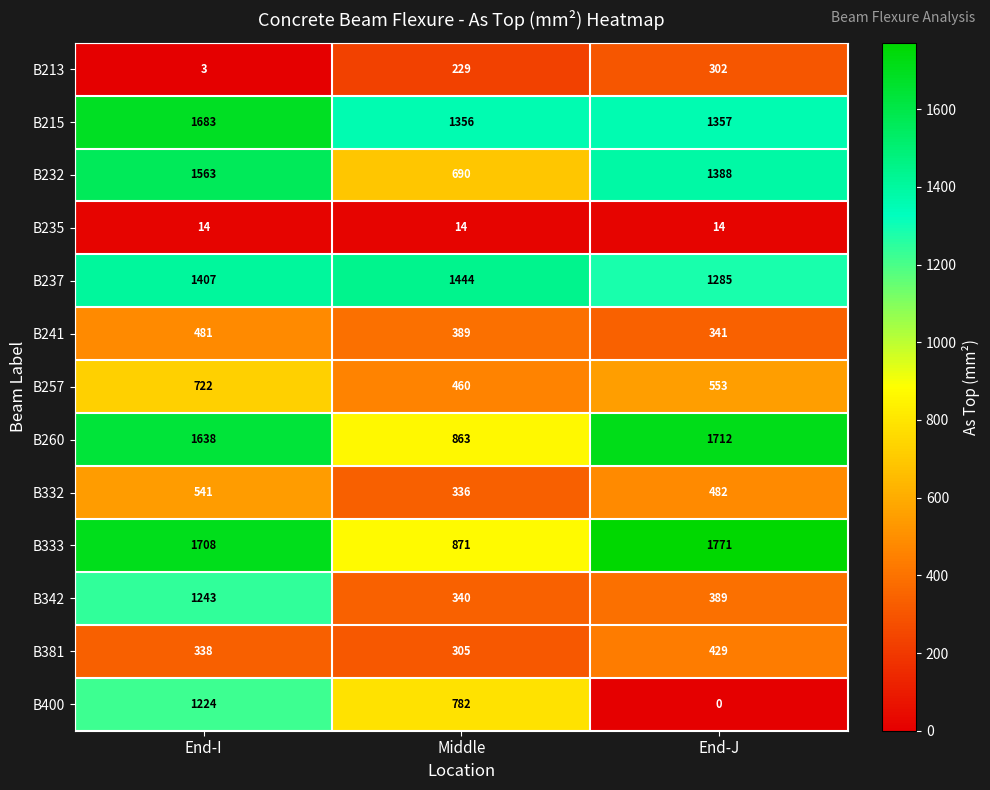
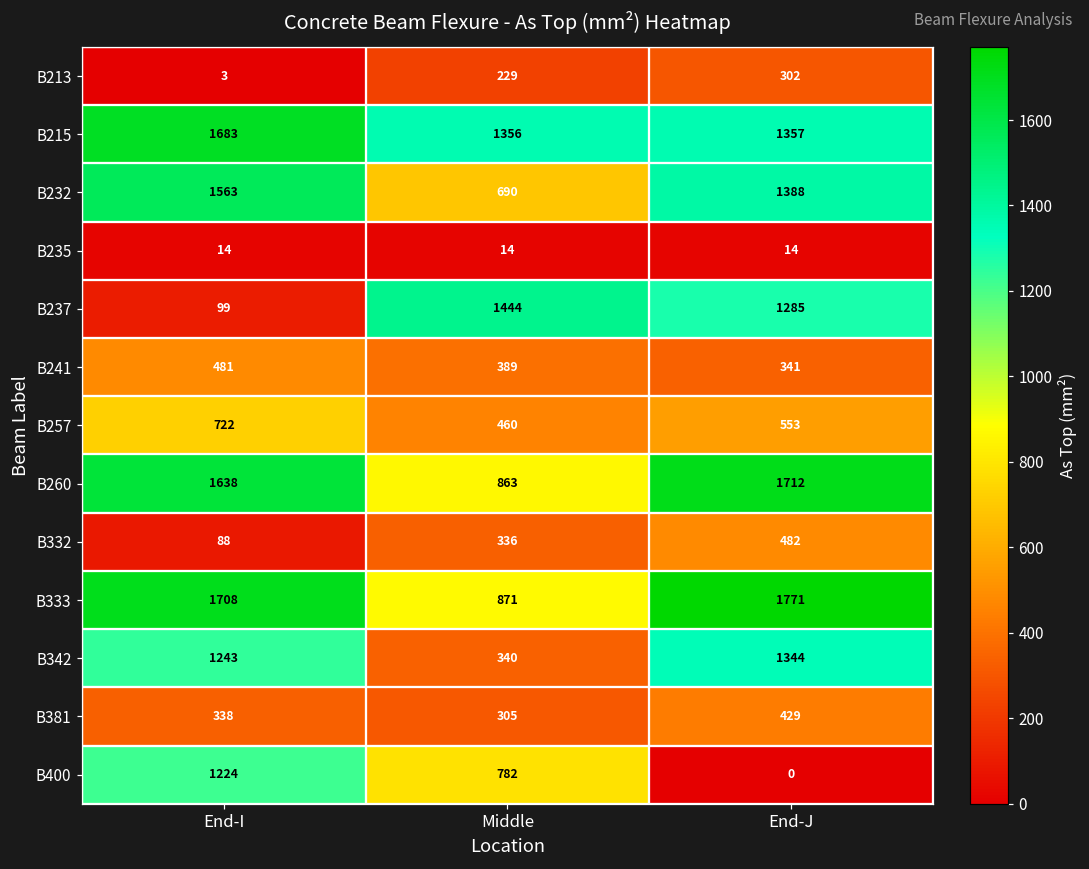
  {
    "B213": {
      "End-I": 3,
      "Middle": 229,
      "End-J": 302
    },
    "B215": {
      "End-I": 1683,
      "Middle": 1356,
      "End-J": 1357
    },
    "B232": {
      "End-I": 1563,
      "Middle": 690,
      "End-J": 1388
    },
    "B235": {
      "End-I": 14,
      "Middle": 14,
      "End-J": 14
    },
    "B237": {
-     "End-I": 1407,
+     "End-I": 99,
      "Middle": 1444,
      "End-J": 1285
    },
    "B241": {
      "End-I": 481,
      "Middle": 389,
      "End-J": 341
    },
    "B257": {
      "End-I": 722,
      "Middle": 460,
      "End-J": 553
    },
    "B260": {
      "End-I": 1638,
      "Middle": 863,
      "End-J": 1712
    },
    "B332": {
-     "End-I": 541,
+     "End-I": 88,
      "Middle": 336,
      "End-J": 482
    },
    "B333": {
      "End-I": 1708,
      "Middle": 871,
      "End-J": 1771
    },
    "B342": {
      "End-I": 1243,
      "Middle": 340,
-     "End-J": 389
+     "End-J": 1344
    },
    "B381": {
      "End-I": 338,
      "Middle": 305,
      "End-J": 429
    },
    "B400": {
      "End-I": 1224,
      "Middle": 782,
      "End-J": 0
    }
  }
